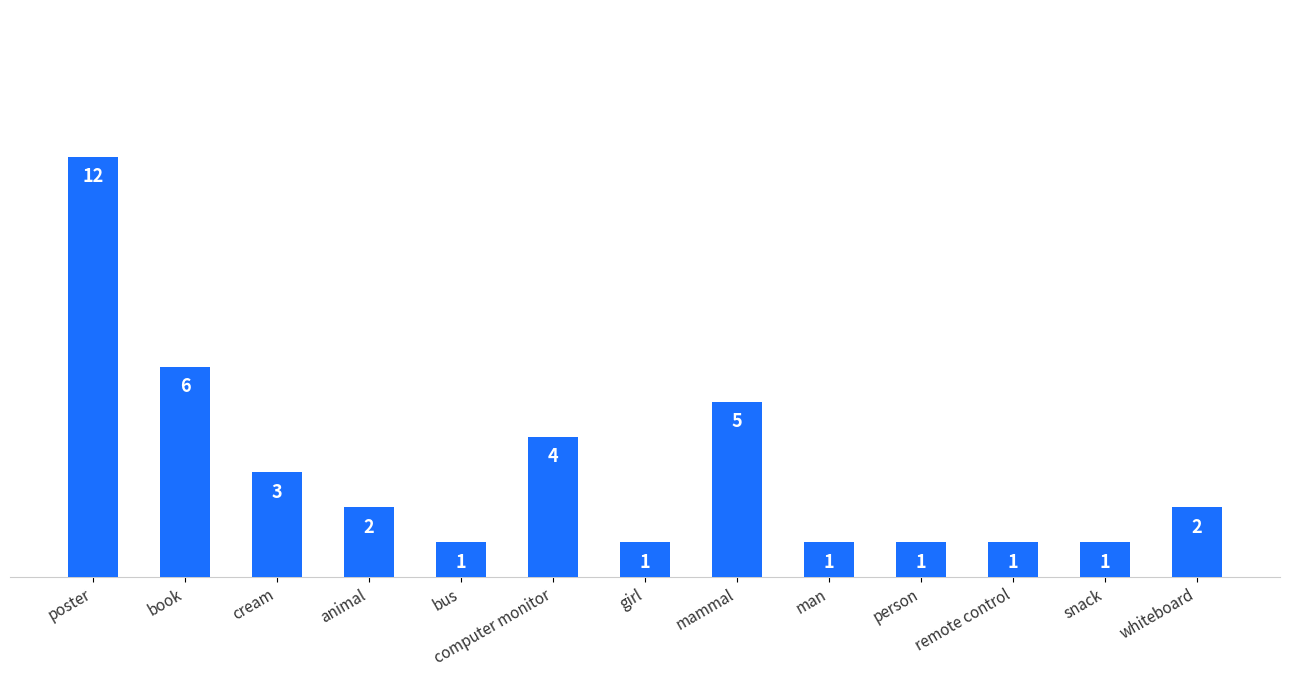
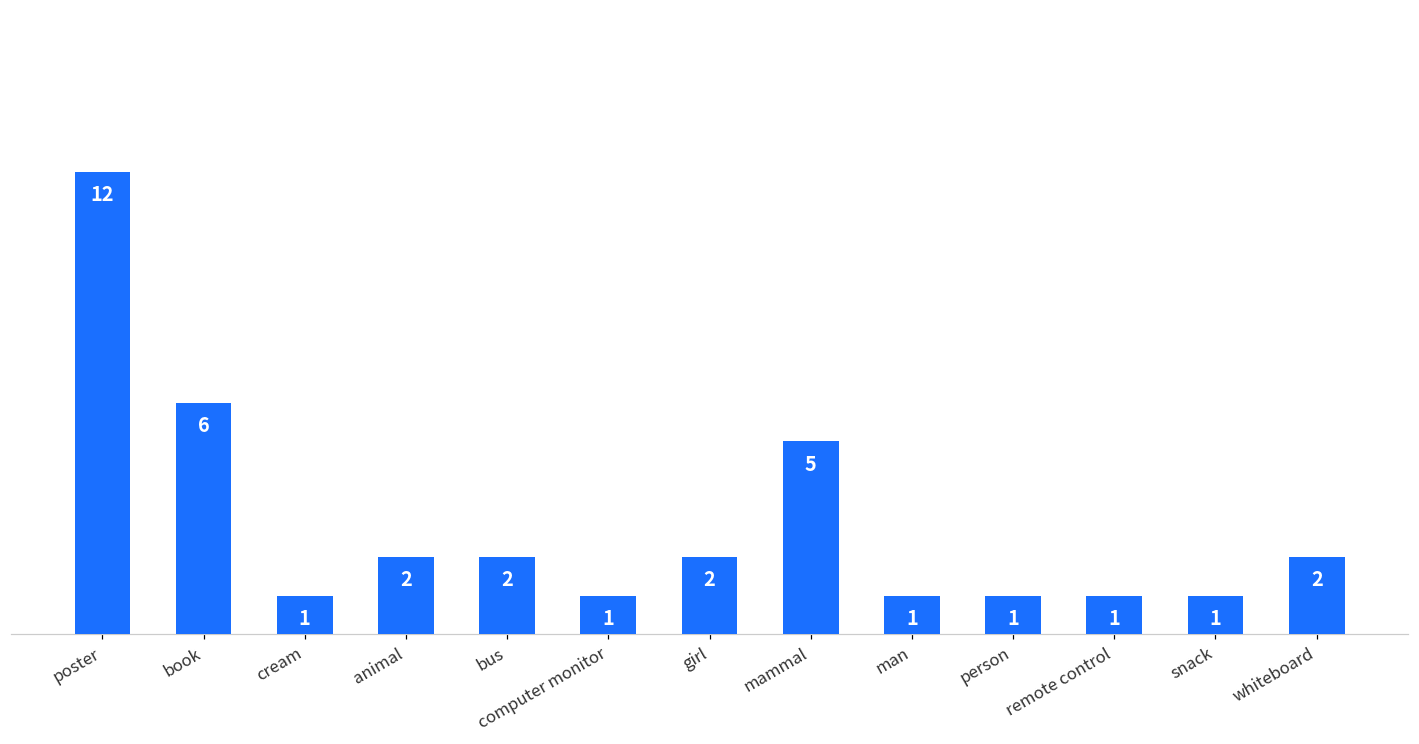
  {
    "poster": 12,
    "book": 6,
-   "cream": 3,
+   "cream": 1,
    "animal": 2,
-   "bus": 1,
-   "computer monitor": 4,
-   "girl": 1,
+   "bus": 2,
+   "computer monitor": 1,
+   "girl": 2,
    "mammal": 5,
    "man": 1,
    "person": 1,
    "remote control": 1,
    "snack": 1,
    "whiteboard": 2
  }
